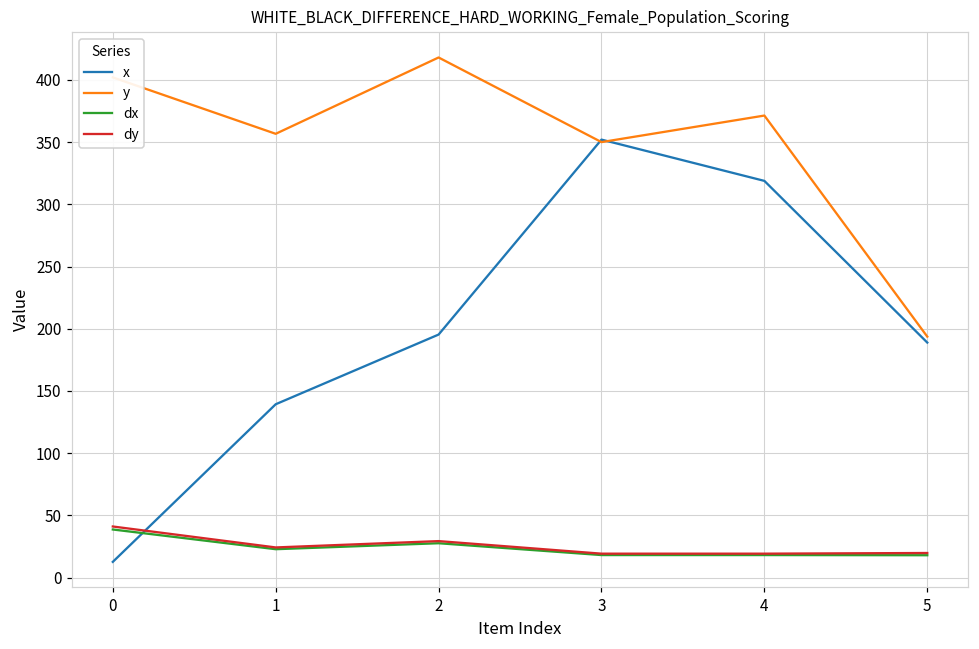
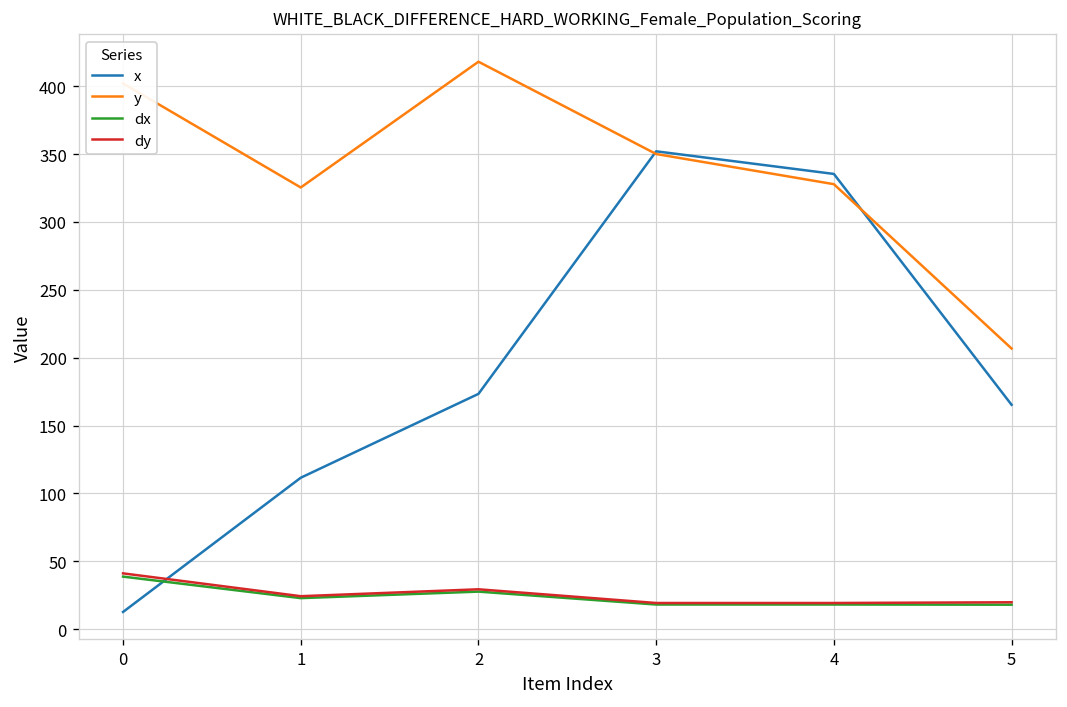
  {
    "x": {
      "0": 13,
-     "1": 139,
-     "2": 195,
-     "4": 319,
-     "5": 189
+     "1": 112,
+     "2": 173,
+     "4": 335,
+     "5": 165
    },
    "y": {
-     "1": 357,
+     "1": 325,
      "2": 418,
-     "4": 371,
-     "5": 194
+     "4": 328,
+     "5": 207
    },
    "dx": {
      "0": 39
    },
    "dy": {
      "0": 41
    }
  }
